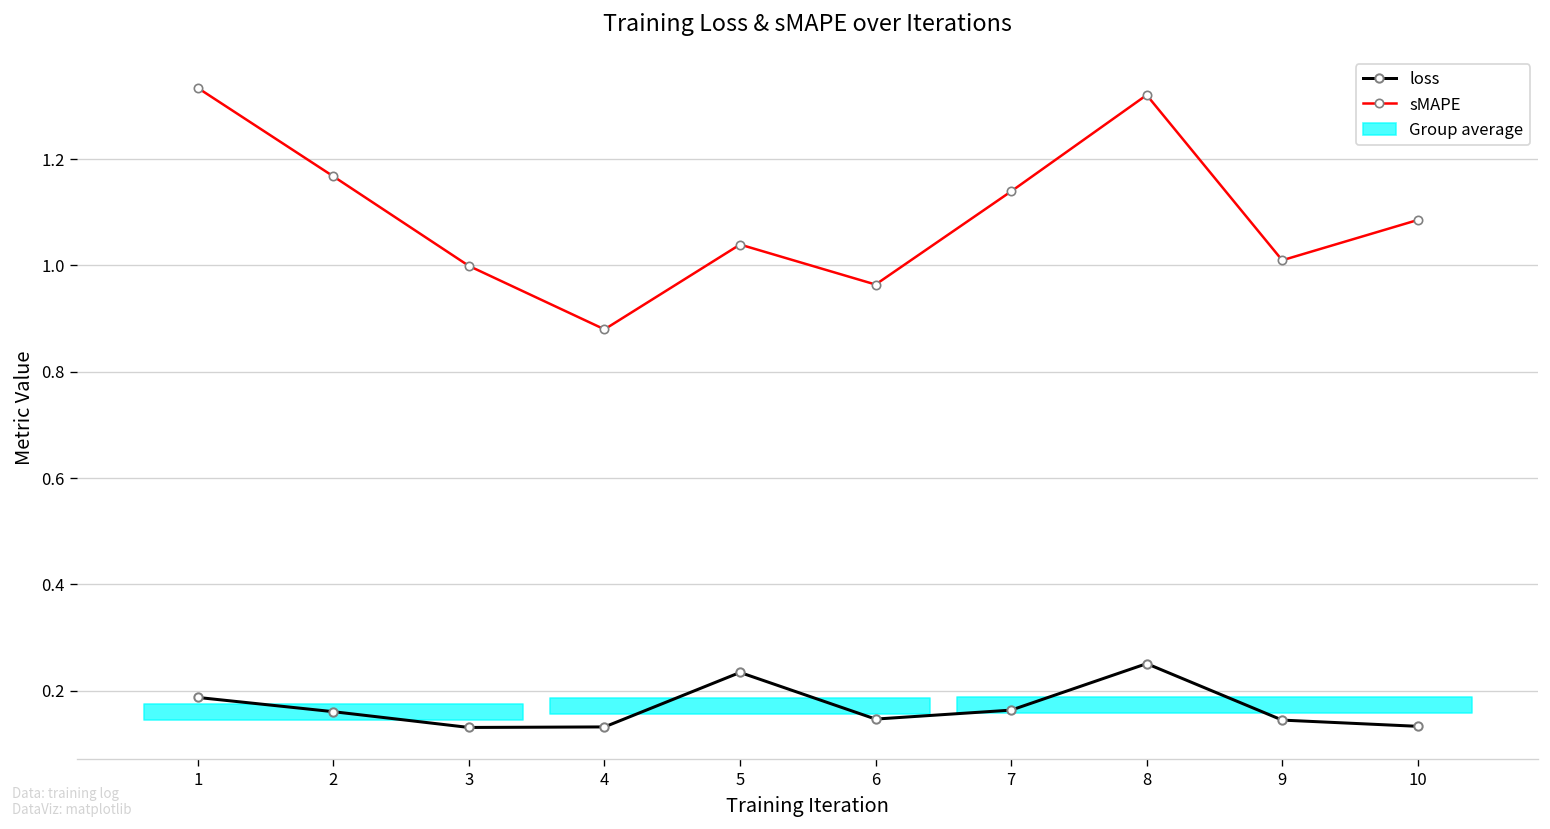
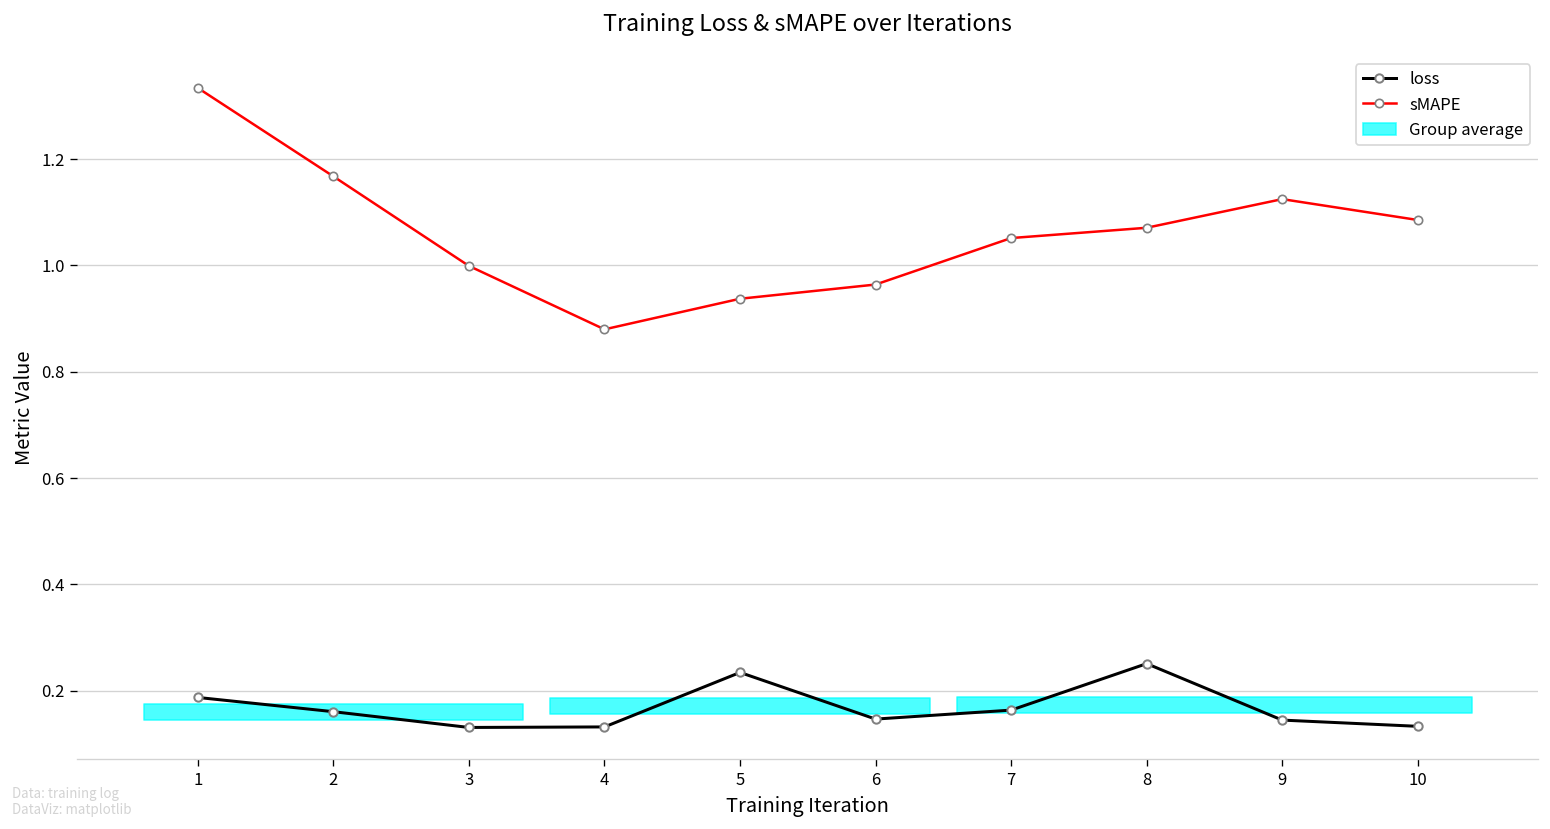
  {
    "loss": {
      "1": 0.19,
      "2": 0.16,
      "3": 0.13,
      "4": 0.13,
      "5": 0.23,
      "6": 0.15,
      "7": 0.16,
      "8": 0.25,
      "9": 0.14,
      "10": 0.13
    },
    "sMAPE": {
      "1": 1.33,
      "2": 1.17,
      "3": 1.00,
      "4": 0.88,
-     "5": 1.04,
+     "5": 0.94,
      "6": 0.96,
-     "7": 1.14,
-     "8": 1.32,
-     "9": 1.01,
+     "7": 1.05,
+     "8": 1.07,
+     "9": 1.12,
      "10": 1.09
    }
  }
